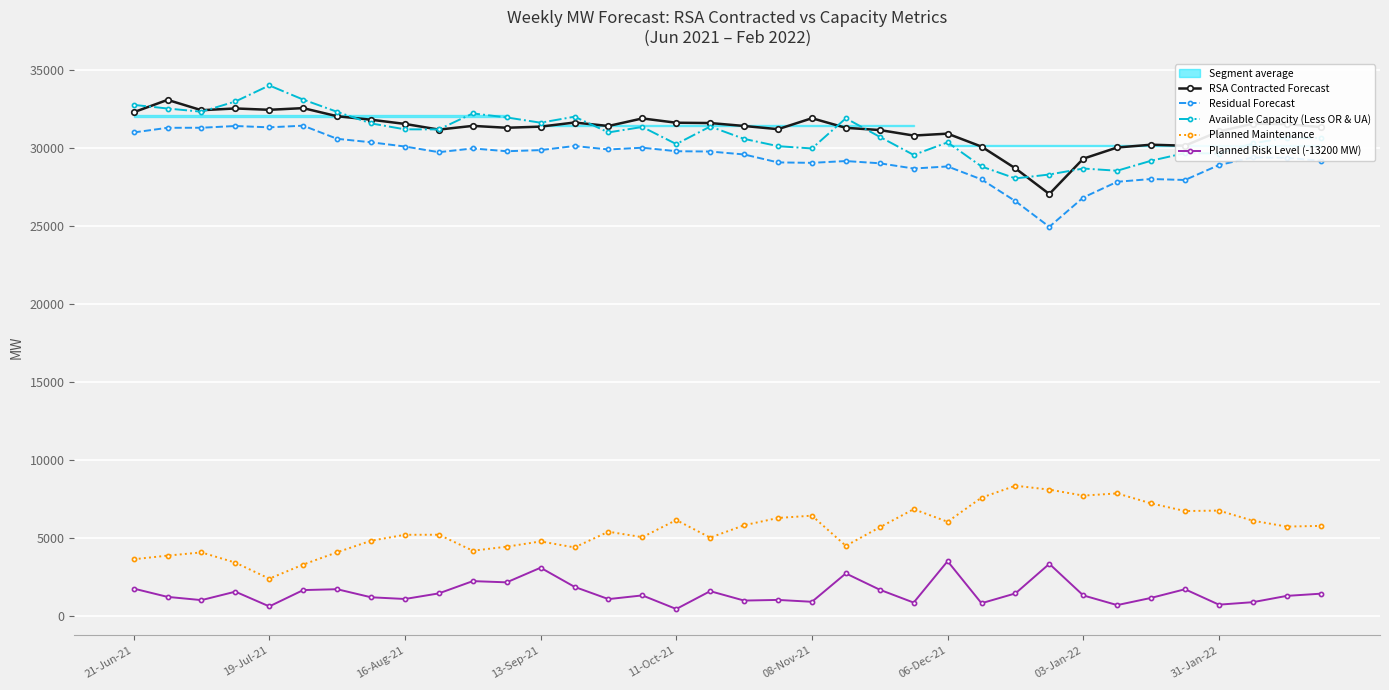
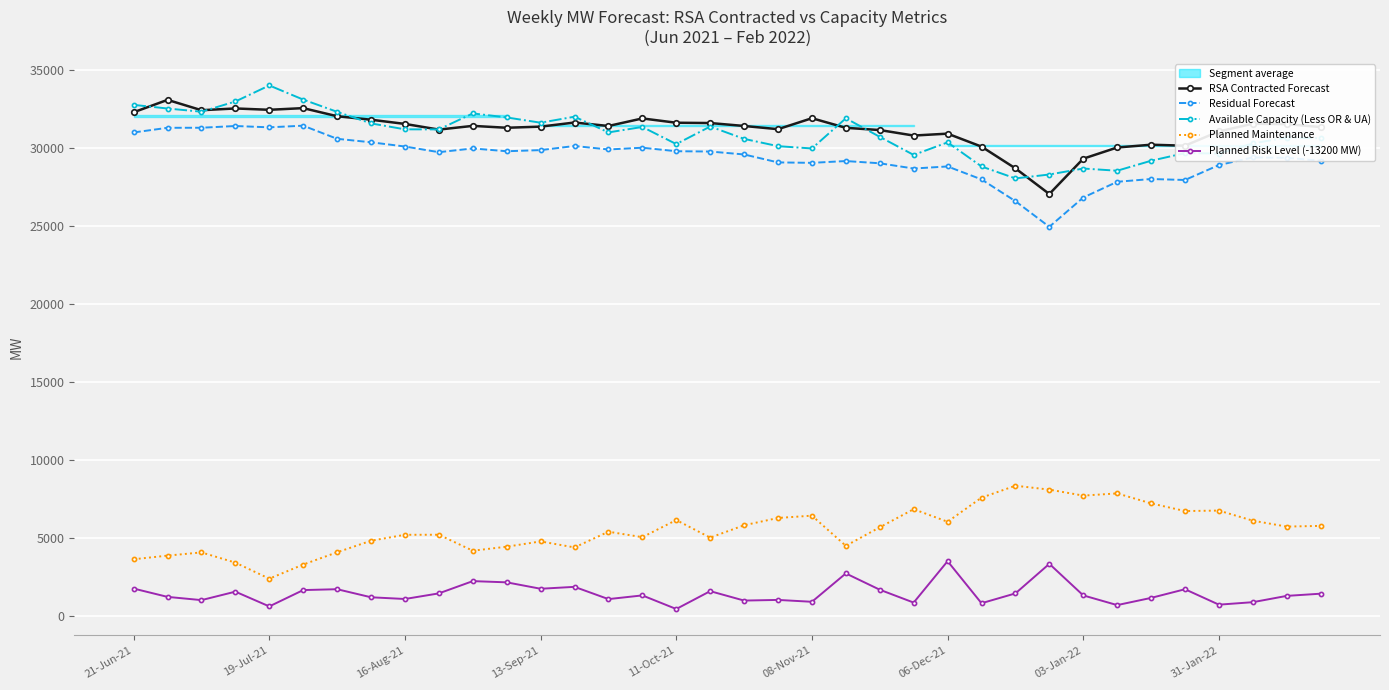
  {
    "RSA Contracted Forecast": {
      "21-Jun-21": 32300,
      "19-Jul-21": 32400,
      "16-Aug-21": 31500,
      "08-Nov-21": 31900,
      "06-Dec-21": 30900,
      "03-Jan-22": 29300
    },
    "Planned Maintenance": {
      "21-Jun-21": 3600,
      "19-Jul-21": 2400,
      "16-Aug-21": 5200,
      "13-Sep-21": 4800,
      "11-Oct-21": 6200,
      "08-Nov-21": 6400,
      "06-Dec-21": 6000,
      "03-Jan-22": 7700,
      "31-Jan-22": 6800
    },
    "Planned Risk Level (-13200 MW)": {
      "21-Jun-21": 1800,
      "19-Jul-21": 600,
      "16-Aug-21": 1100,
-     "13-Sep-21": 3100,
+     "13-Sep-21": 1800,
      "11-Oct-21": 500,
      "08-Nov-21": 900,
      "06-Dec-21": 3500,
      "03-Jan-22": 1300,
      "31-Jan-22": 700
    }
  }
